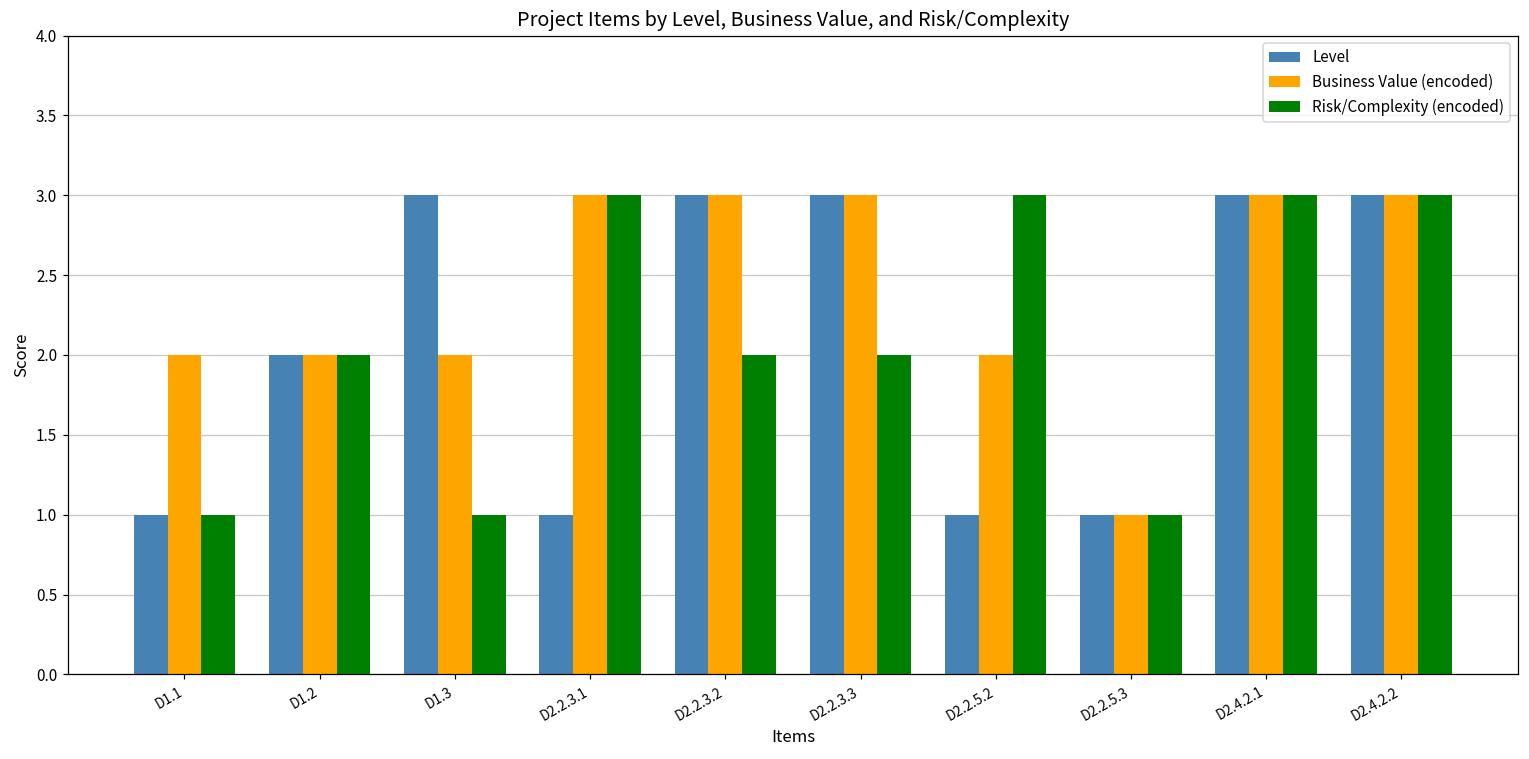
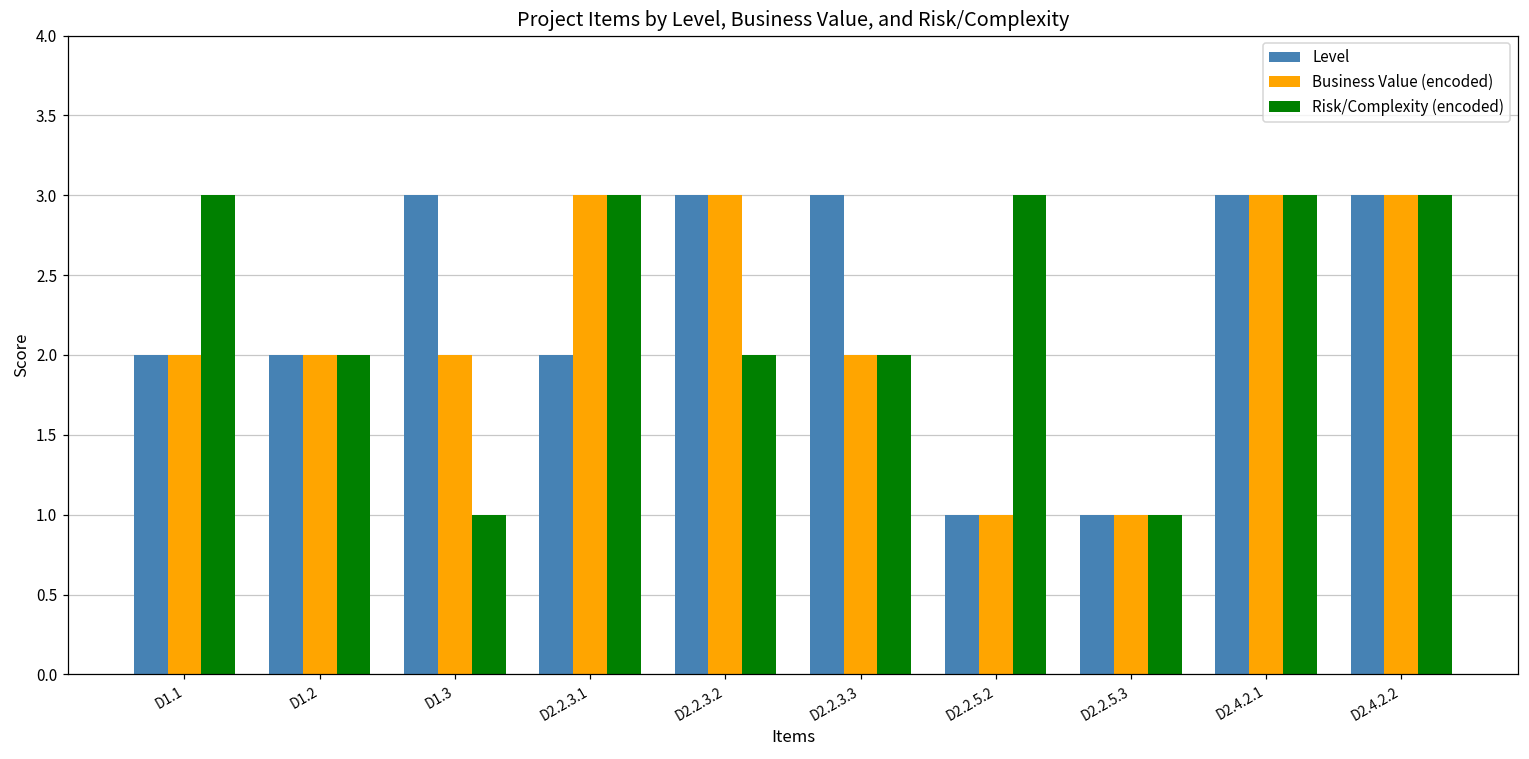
  {
    "Level": {
-     "D1.1": 1,
+     "D1.1": 2,
      "D1.2": 2,
      "D1.3": 3,
-     "D2.2.3.1": 1,
+     "D2.2.3.1": 2,
      "D2.2.3.2": 3,
      "D2.2.3.3": 3,
      "D2.2.5.2": 1,
      "D2.2.5.3": 1,
      "D2.4.2.1": 3,
      "D2.4.2.2": 3
    },
    "Business Value (encoded)": {
      "D1.1": 2,
      "D1.2": 2,
      "D1.3": 2,
      "D2.2.3.1": 3,
      "D2.2.3.2": 3,
-     "D2.2.3.3": 3,
-     "D2.2.5.2": 2,
+     "D2.2.3.3": 2,
+     "D2.2.5.2": 1,
      "D2.2.5.3": 1,
      "D2.4.2.1": 3,
      "D2.4.2.2": 3
    },
    "Risk/Complexity (encoded)": {
-     "D1.1": 1,
+     "D1.1": 3,
      "D1.2": 2,
      "D1.3": 1,
      "D2.2.3.1": 3,
      "D2.2.3.2": 2,
      "D2.2.3.3": 2,
      "D2.2.5.2": 3,
      "D2.2.5.3": 1,
      "D2.4.2.1": 3,
      "D2.4.2.2": 3
    }
  }
